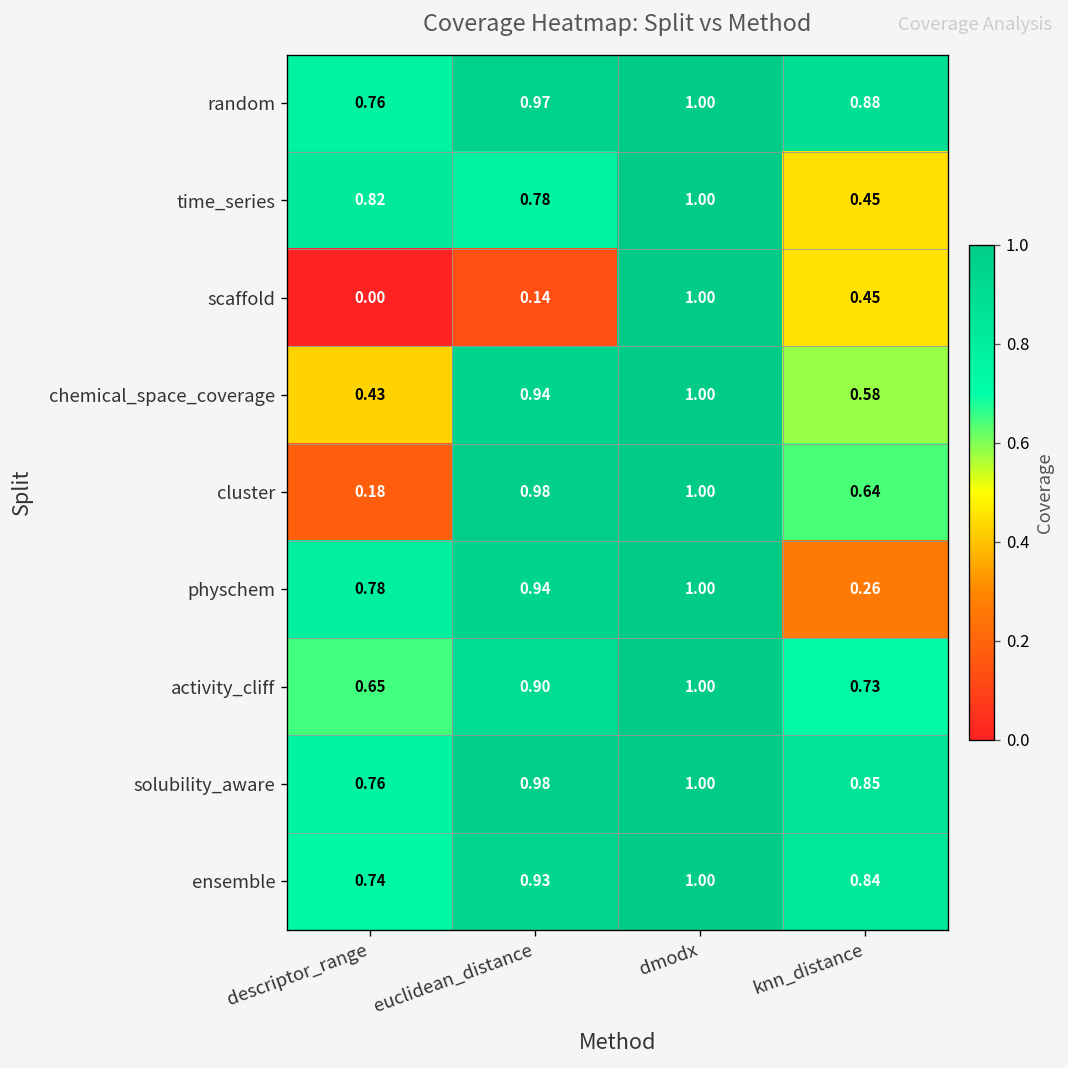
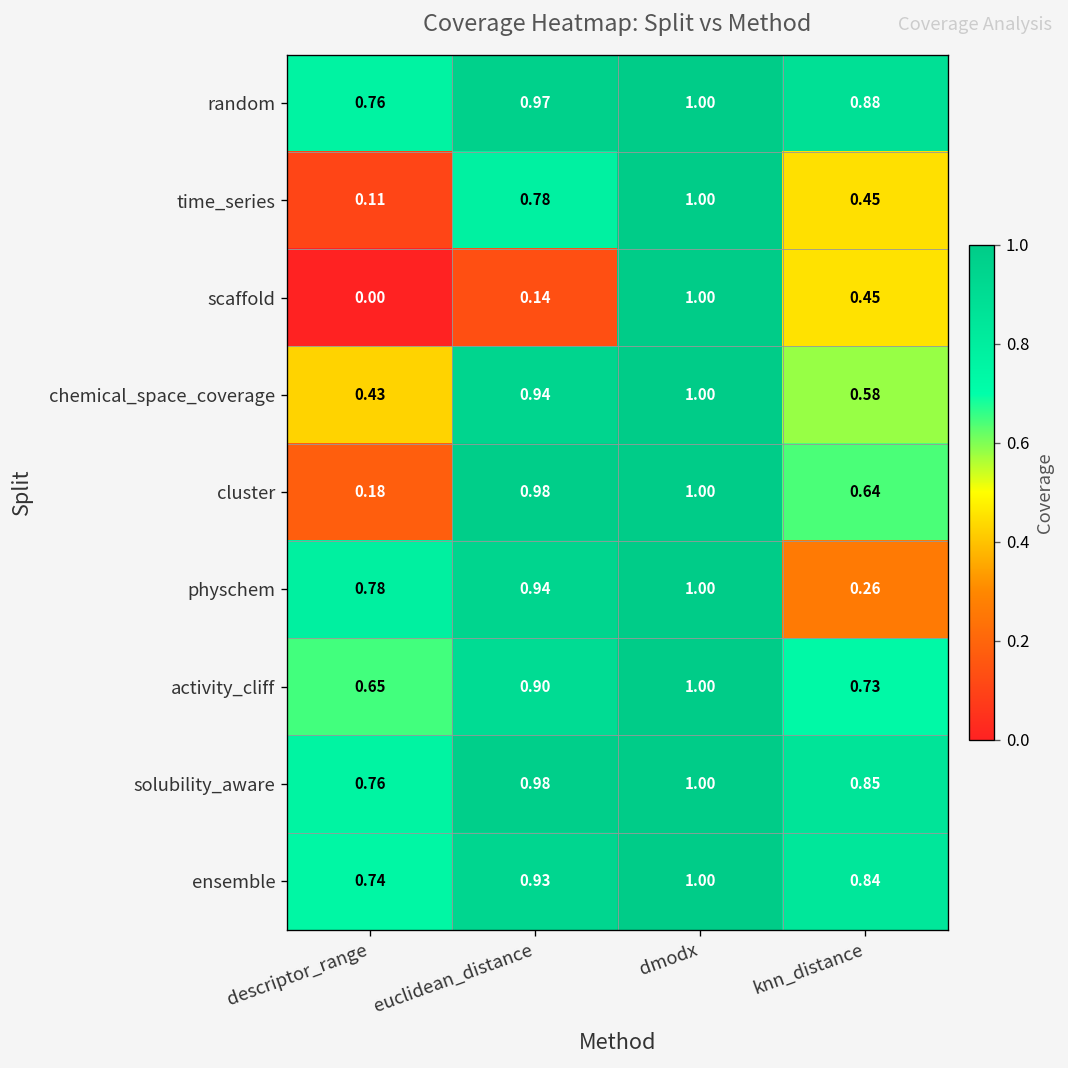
  {
    "random": {
      "descriptor_range": 0.76,
      "euclidean_distance": 0.97,
      "dmodx": 1.00,
      "knn_distance": 0.88
    },
    "time_series": {
-     "descriptor_range": 0.82,
+     "descriptor_range": 0.11,
      "euclidean_distance": 0.78,
      "dmodx": 1.00,
      "knn_distance": 0.45
    },
    "scaffold": {
      "descriptor_range": 0.00,
      "euclidean_distance": 0.14,
      "dmodx": 1.00,
      "knn_distance": 0.45
    },
    "chemical_space_coverage": {
      "descriptor_range": 0.43,
      "euclidean_distance": 0.94,
      "dmodx": 1.00,
      "knn_distance": 0.58
    },
    "cluster": {
      "descriptor_range": 0.18,
      "euclidean_distance": 0.98,
      "dmodx": 1.00,
      "knn_distance": 0.64
    },
    "physchem": {
      "descriptor_range": 0.78,
      "euclidean_distance": 0.94,
      "dmodx": 1.00,
      "knn_distance": 0.26
    },
    "activity_cliff": {
      "descriptor_range": 0.65,
      "euclidean_distance": 0.90,
      "dmodx": 1.00,
      "knn_distance": 0.73
    },
    "solubility_aware": {
      "descriptor_range": 0.76,
      "euclidean_distance": 0.98,
      "dmodx": 1.00,
      "knn_distance": 0.85
    },
    "ensemble": {
      "descriptor_range": 0.74,
      "euclidean_distance": 0.93,
      "dmodx": 1.00,
      "knn_distance": 0.84
    }
  }
